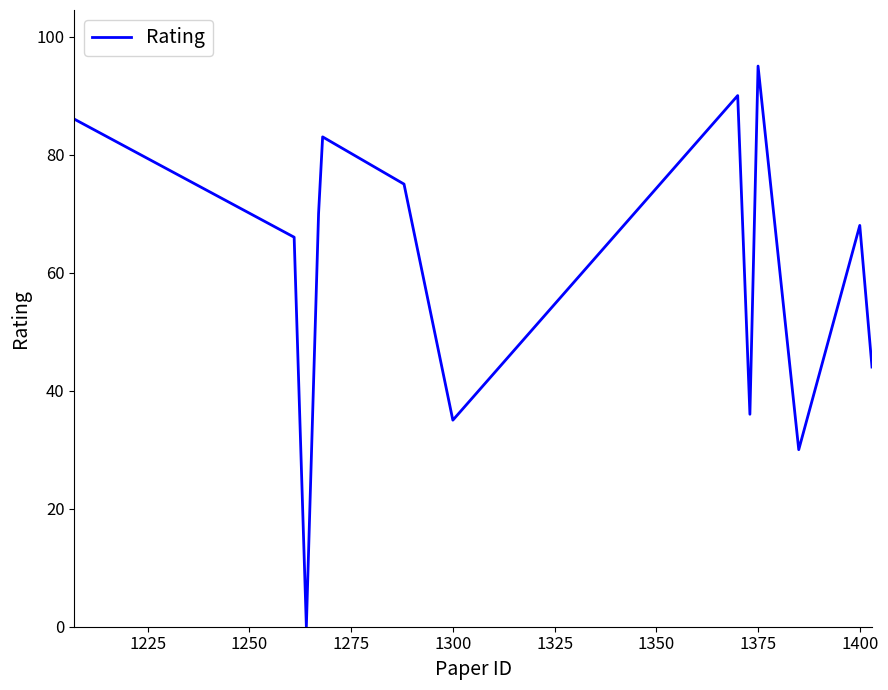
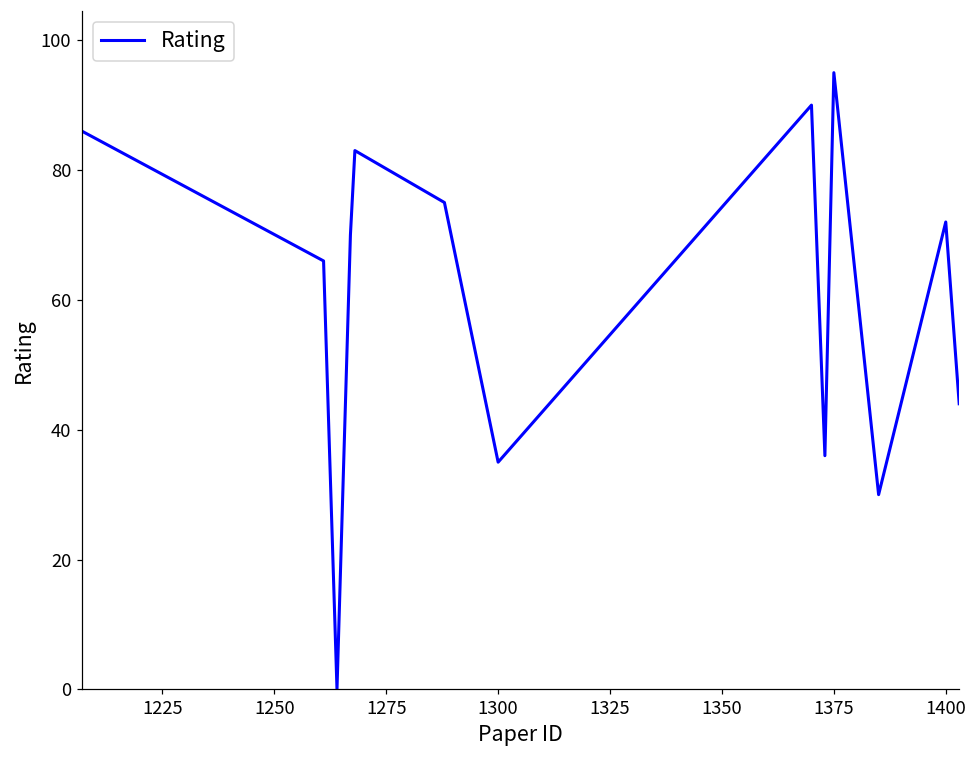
  {
    "1300": 35,
    "1375": 95,
-   "1400": 68
+   "1400": 72
  }
